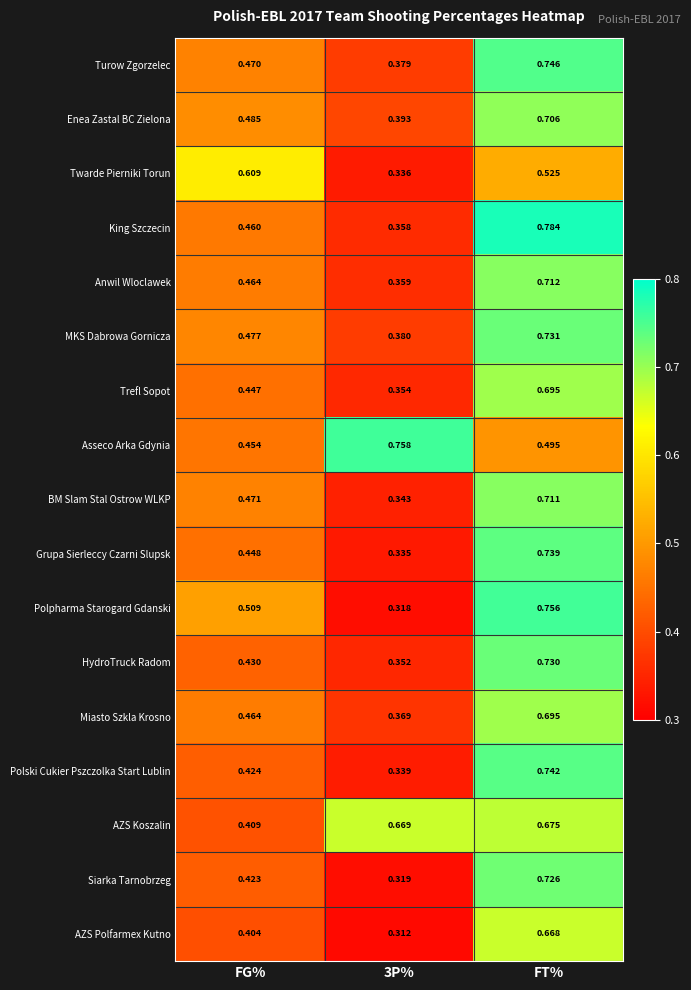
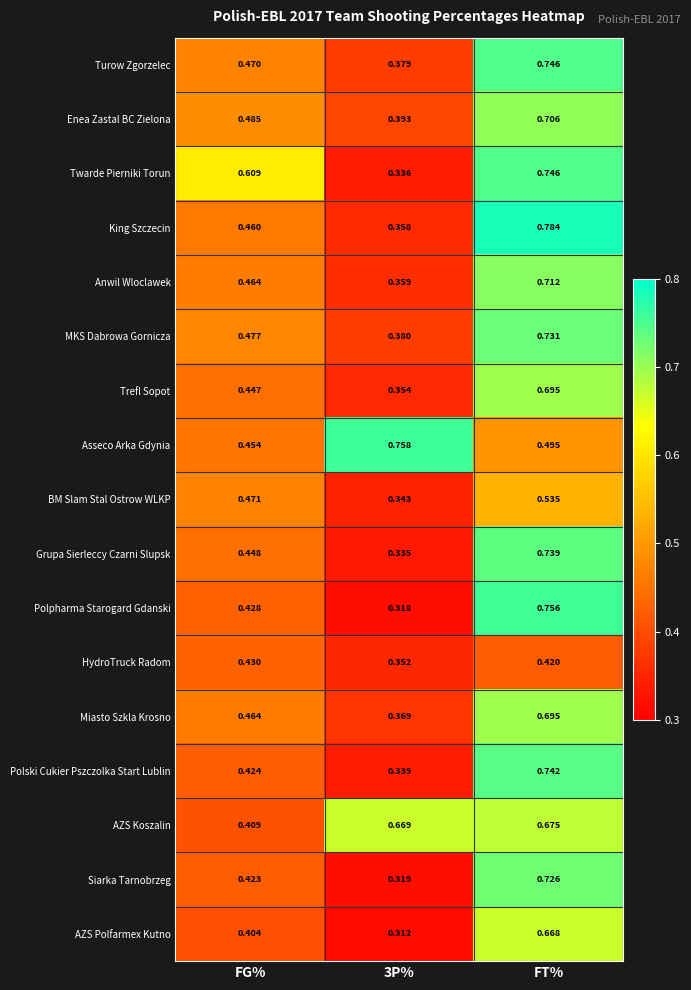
  {
    "Turow Zgorzelec": {
      "FG%": 0.470,
      "3P%": 0.379,
      "FT%": 0.746
    },
    "Enea Zastal BC Zielona": {
      "FG%": 0.485,
      "3P%": 0.393,
      "FT%": 0.706
    },
    "Twarde Pierniki Torun": {
      "FG%": 0.609,
      "3P%": 0.336,
-     "FT%": 0.525
+     "FT%": 0.746
    },
    "King Szczecin": {
      "FG%": 0.460,
      "3P%": 0.358,
      "FT%": 0.784
    },
    "Anwil Wloclawek": {
      "FG%": 0.464,
      "3P%": 0.359,
      "FT%": 0.712
    },
    "MKS Dabrowa Gornicza": {
      "FG%": 0.477,
      "3P%": 0.380,
      "FT%": 0.731
    },
    "Trefl Sopot": {
      "FG%": 0.447,
      "3P%": 0.354,
      "FT%": 0.695
    },
    "Asseco Arka Gdynia": {
      "FG%": 0.454,
      "3P%": 0.758,
      "FT%": 0.495
    },
    "BM Slam Stal Ostrow WLKP": {
      "FG%": 0.471,
      "3P%": 0.343,
-     "FT%": 0.711
+     "FT%": 0.535
    },
    "Grupa Sierleccy Czarni Slupsk": {
      "FG%": 0.448,
      "3P%": 0.335,
      "FT%": 0.739
    },
    "Polpharma Starogard Gdanski": {
-     "FG%": 0.509,
+     "FG%": 0.428,
      "3P%": 0.318,
      "FT%": 0.756
    },
    "HydroTruck Radom": {
      "FG%": 0.430,
      "3P%": 0.352,
-     "FT%": 0.730
+     "FT%": 0.420
    },
    "Miasto Szkla Krosno": {
      "FG%": 0.464,
      "3P%": 0.369,
      "FT%": 0.695
    },
    "Polski Cukier Pszczolka Start Lublin": {
      "FG%": 0.424,
      "3P%": 0.339,
      "FT%": 0.742
    },
    "AZS Koszalin": {
      "FG%": 0.409,
      "3P%": 0.669,
      "FT%": 0.675
    },
    "Siarka Tarnobrzeg": {
      "FG%": 0.423,
      "3P%": 0.319,
      "FT%": 0.726
    },
    "AZS Polfarmex Kutno": {
      "FG%": 0.404,
      "3P%": 0.312,
      "FT%": 0.668
    }
  }
